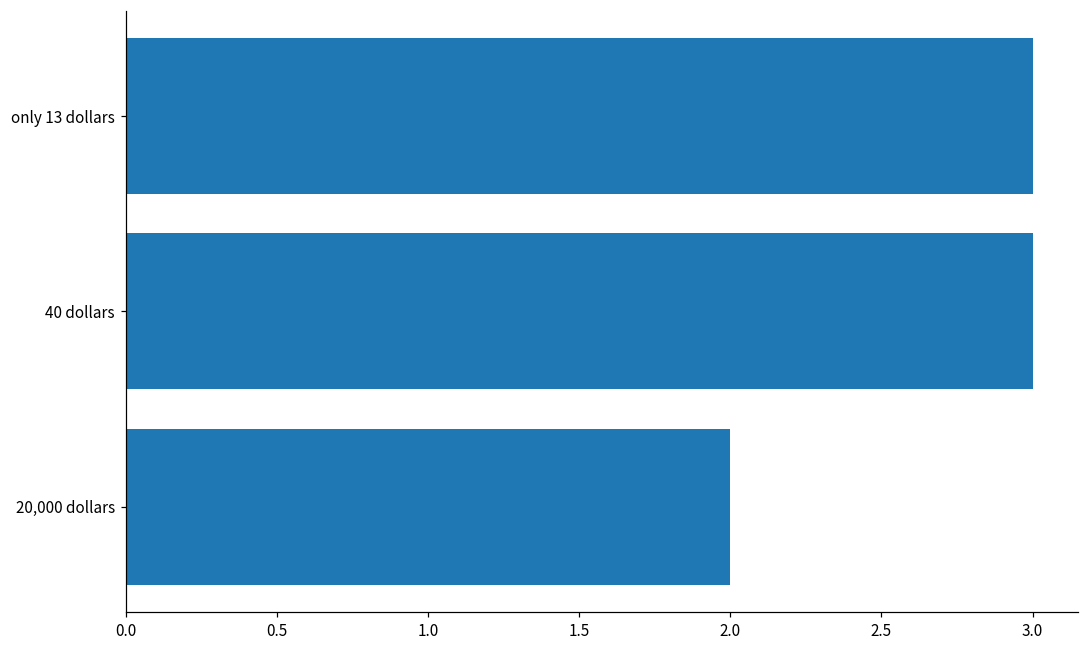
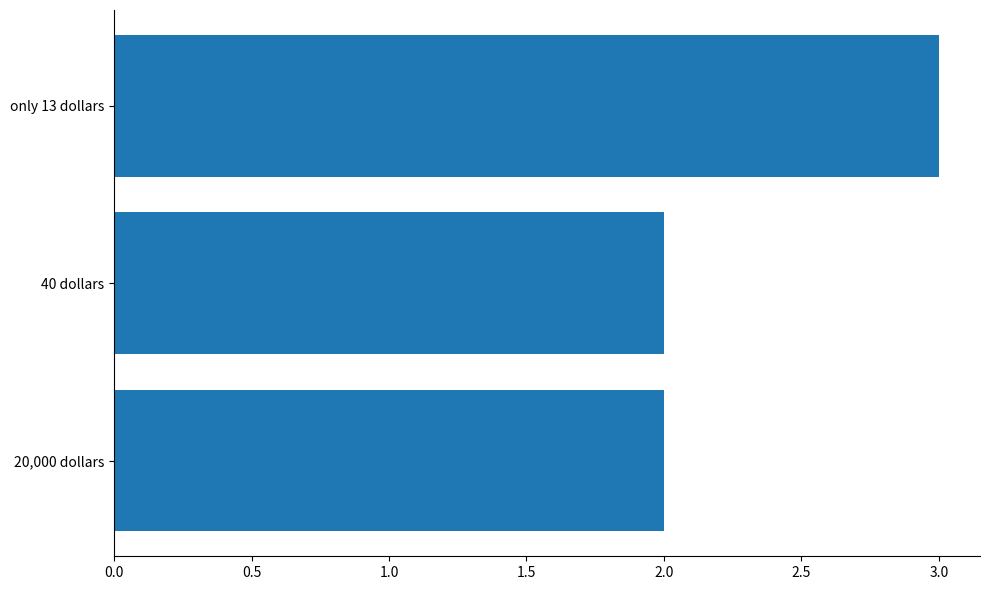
  {
    "only 13 dollars": 3,
-   "40 dollars": 3,
+   "40 dollars": 2,
    "20,000 dollars": 2
  }
